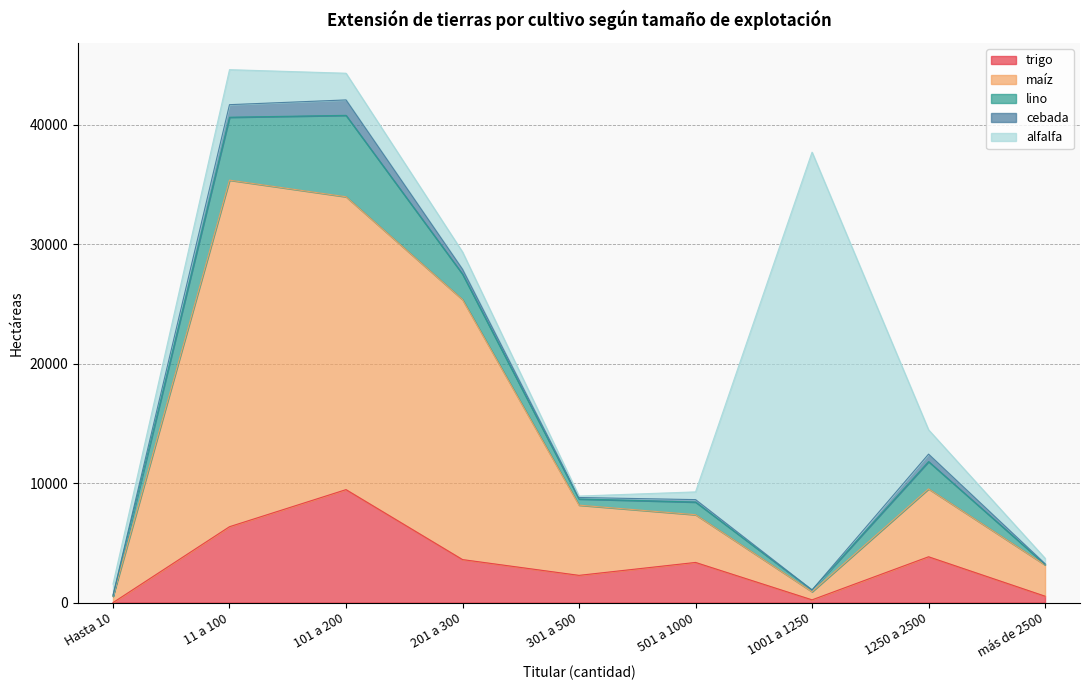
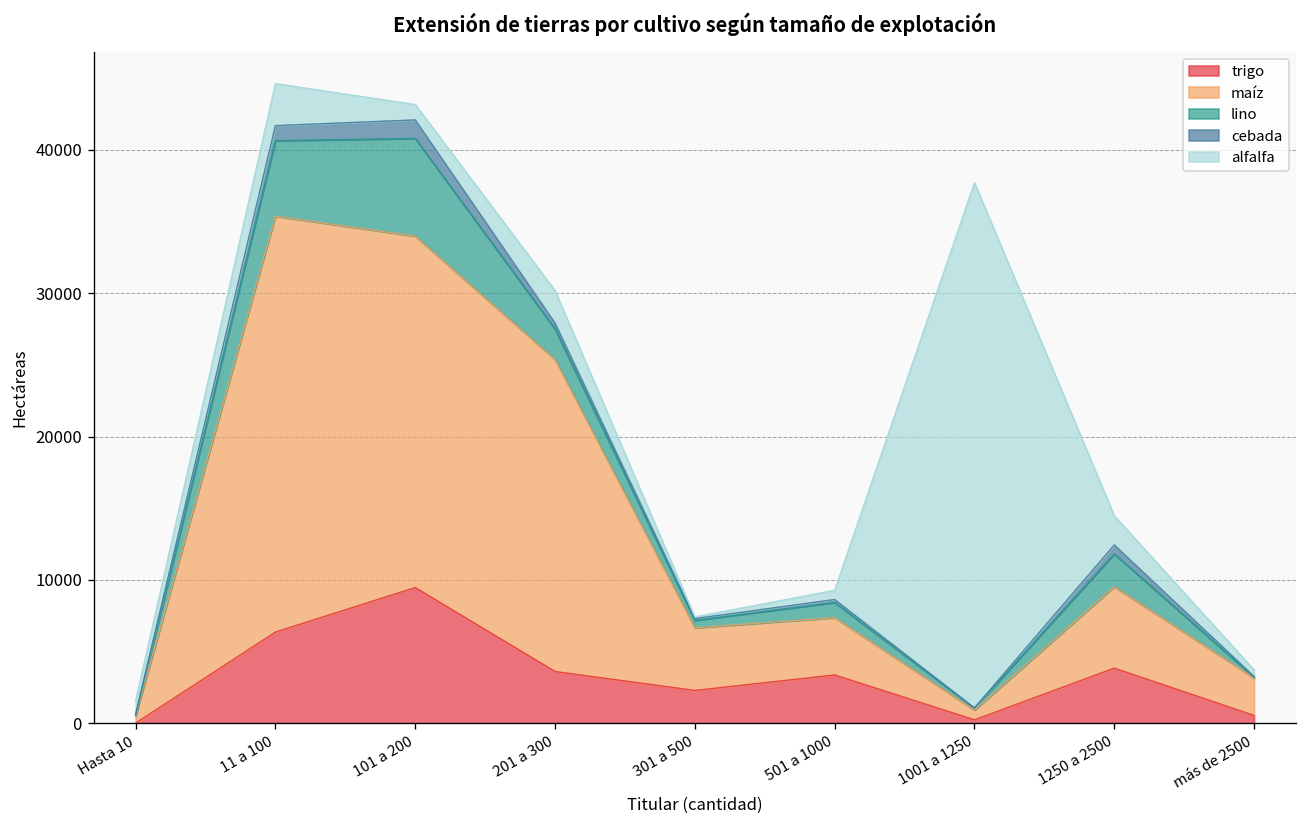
  {
    "trigo": {
      "Hasta 10": 0,
      "11 a 100": 6400,
      "101 a 200": 9500,
      "201 a 300": 3600,
      "301 a 500": 2300,
      "501 a 1000": 3400,
      "1001 a 1250": 200,
      "1250 a 2500": 3800,
      "más de 2500": 500
    },
    "maíz": {
      "11 a 100": 29000,
      "101 a 200": 24500,
      "201 a 300": 21800,
-     "301 a 500": 5900,
+     "301 a 500": 4400,
      "501 a 1000": 4000,
      "1250 a 2500": 5700
    },
    "alfalfa": {
      "Hasta 10": 900,
      "11 a 100": 2900,
-     "101 a 200": 2200,
-     "201 a 300": 1400,
+     "101 a 200": 1100,
+     "201 a 300": 2300,
      "501 a 1000": 600,
      "1001 a 1250": 36700,
      "1250 a 2500": 2000,
      "más de 2500": 500
    }
  }
